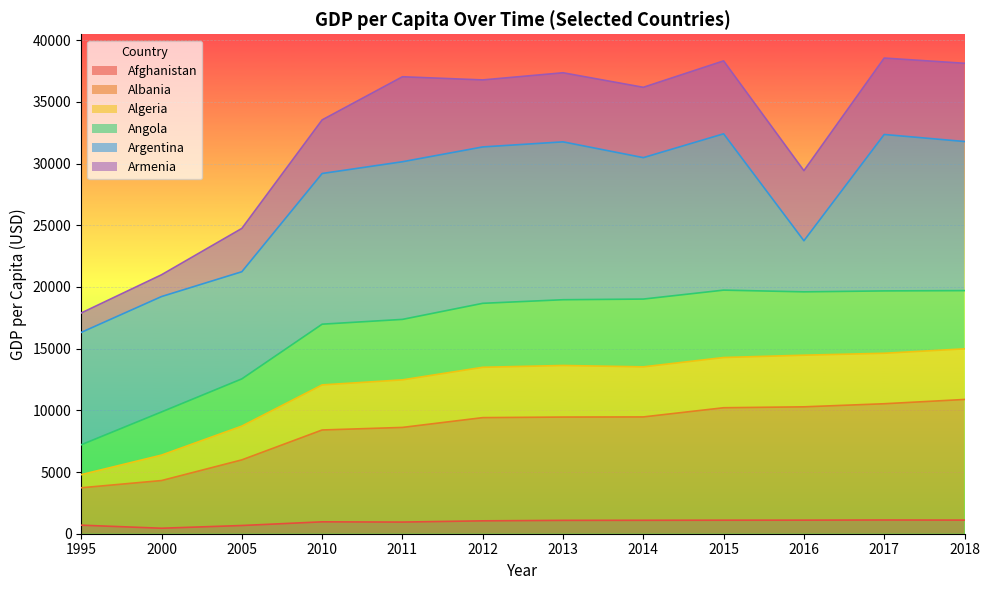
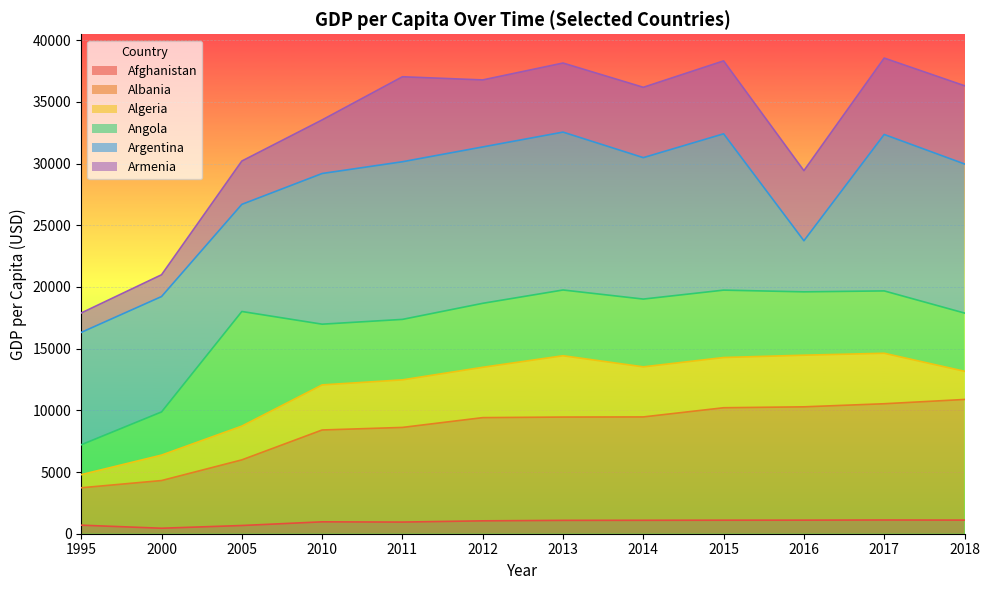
  {
    "Algeria": {
      "1995": 1100,
      "2000": 2100,
      "2005": 2700,
      "2010": 3700,
      "2011": 3900,
      "2012": 4100,
-     "2013": 4200,
+     "2013": 5000,
      "2014": 4100,
      "2015": 4100,
      "2016": 4200,
      "2017": 4100,
-     "2018": 4100
+     "2018": 2300
    },
    "Angola": {
      "1995": 2400,
      "2000": 3500,
-     "2005": 3800,
+     "2005": 9300,
      "2010": 4900,
      "2011": 4900,
      "2012": 5200,
      "2013": 5300,
      "2014": 5500,
      "2015": 5500,
      "2016": 5100,
      "2017": 5100,
      "2018": 4700
    },
    "Argentina": {
      "1995": 9100,
      "2000": 9400,
      "2005": 8700,
      "2010": 12200,
      "2011": 12800,
      "2012": 12700,
      "2013": 12800,
      "2014": 11500,
      "2015": 12700,
      "2016": 4100,
      "2017": 12700,
      "2018": 12100
    },
    "Armenia": {
      "1995": 1600,
      "2000": 1800,
      "2005": 3500,
      "2010": 4300,
      "2011": 6900,
      "2012": 5400,
      "2013": 5600,
      "2014": 5700,
      "2015": 5900,
      "2016": 5700,
      "2017": 6200,
      "2018": 6300
    }
  }
